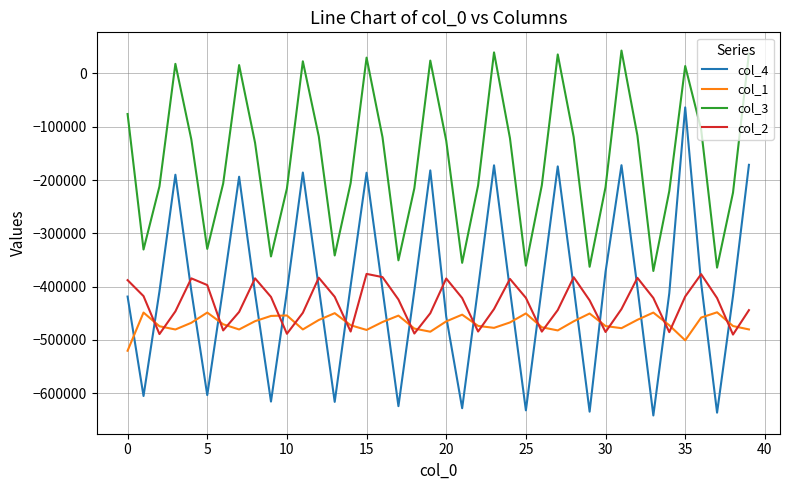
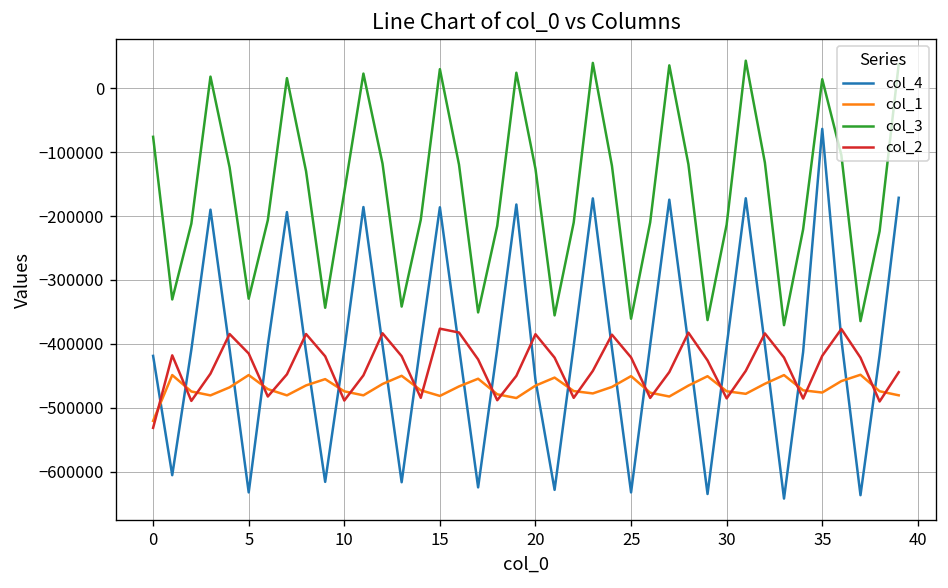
  {
    "col_4": {
      "0": -420000,
-     "5": -600000,
+     "5": -630000,
      "10": -410000,
      "15": -190000,
      "20": -460000,
      "25": -630000,
-     "30": -370000,
+     "30": -400000,
      "35": -60000
    },
    "col_1": {
      "0": -520000,
      "5": -450000,
-     "10": -450000,
+     "10": -470000,
      "15": -480000,
      "20": -470000,
      "25": -450000,
      "30": -470000,
-     "35": -500000
+     "35": -480000
    },
    "col_3": {
      "0": -80000,
      "5": -330000,
-     "10": -220000,
+     "10": -160000,
      "15": 30000,
      "20": -130000,
      "25": -360000,
      "30": -210000,
      "35": 10000
    },
    "col_2": {
-     "0": -390000,
-     "5": -400000,
+     "0": -530000,
+     "5": -410000,
      "10": -490000,
      "15": -380000,
      "20": -380000,
      "25": -420000,
      "30": -490000,
      "35": -420000
    }
  }
